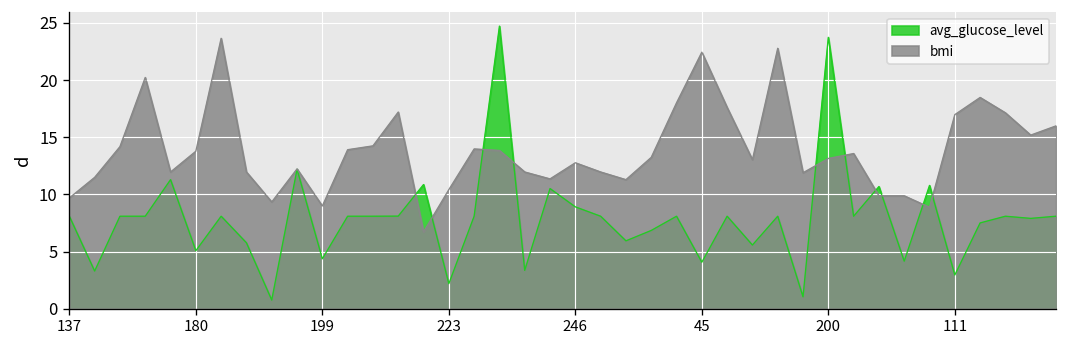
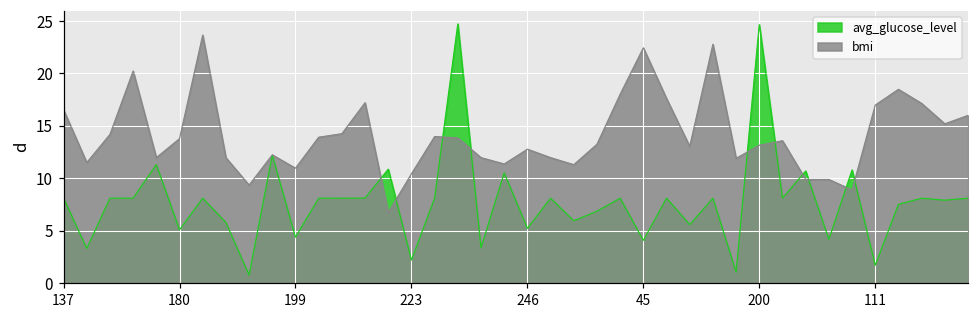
  {
    "avg_glucose_level": {
      "137": 8,
      "180": 5,
      "199": 4,
      "223": 2,
-     "246": 9,
+     "246": 5,
      "45": 4,
-     "200": 24,
-     "111": 3
+     "200": 25,
+     "111": 2
    },
    "bmi": {
-     "137": 10,
+     "137": 17,
      "180": 14,
-     "199": 9,
+     "199": 11,
      "223": 10,
      "246": 13,
      "45": 22,
      "200": 13,
      "111": 17
    }
  }
